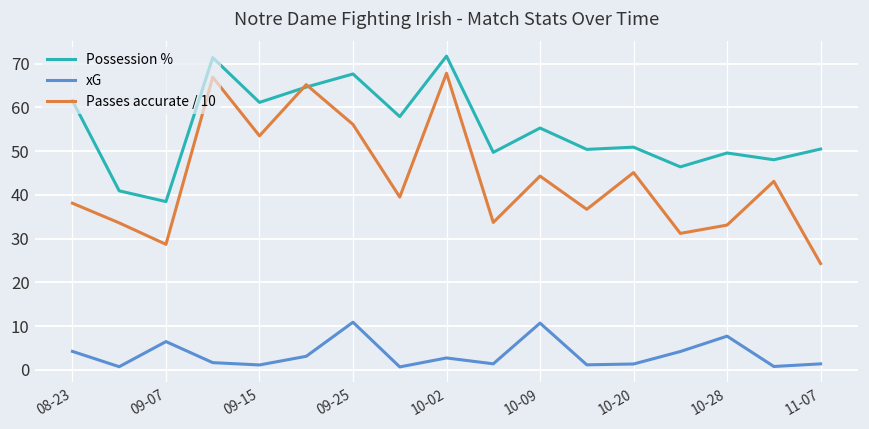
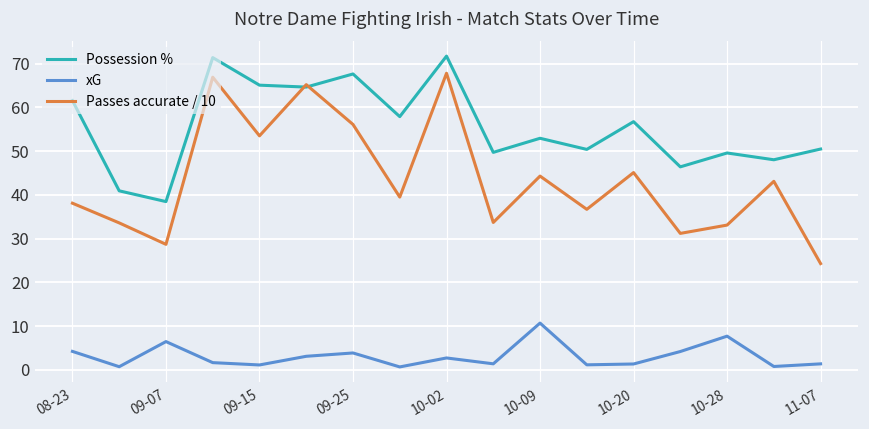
  {
    "Possession %": {
      "09-07": 38,
-     "09-15": 61,
+     "09-15": 65,
      "09-25": 68,
      "10-02": 72,
-     "10-09": 55,
-     "10-20": 51,
+     "10-09": 53,
+     "10-20": 57,
      "10-28": 50,
      "11-07": 50
    },
    "xG": {
      "08-23": 4,
      "09-07": 6,
      "09-15": 1,
-     "09-25": 11,
+     "09-25": 4,
      "10-02": 3,
      "10-09": 11,
      "10-20": 1,
      "10-28": 8,
      "11-07": 1
    },
    "Passes accurate / 10": {
      "08-23": 38,
      "09-07": 29,
      "09-15": 54,
      "09-25": 56,
      "10-02": 68,
      "10-09": 44,
      "10-20": 45,
      "10-28": 33,
      "11-07": 24
    }
  }
